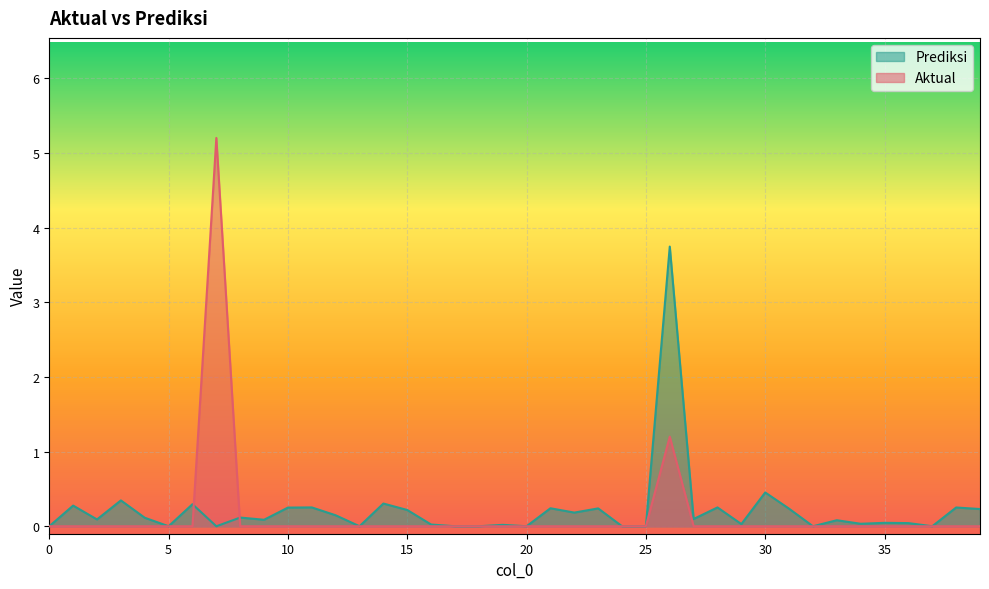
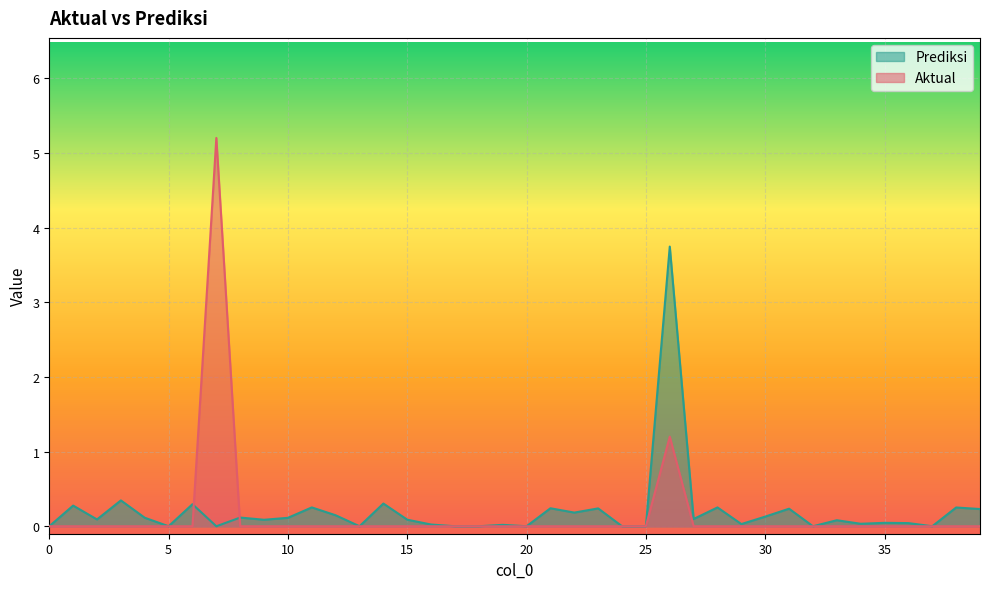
  {
    "Prediksi": {
-     "10": 0.2,
-     "15": 0.2,
-     "30": 0.5,
+     "10": 0.1,
+     "15": 0.1,
+     "30": 0.1,
      "35": 0.0
    },
    "Aktual": {
      "10": 0.0,
      "15": 0.0,
      "30": 0.0,
      "35": 0.0
    }
  }
